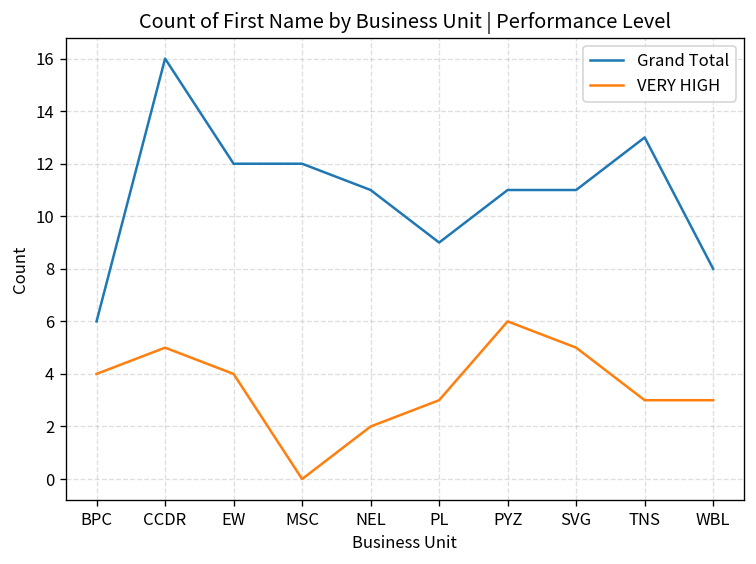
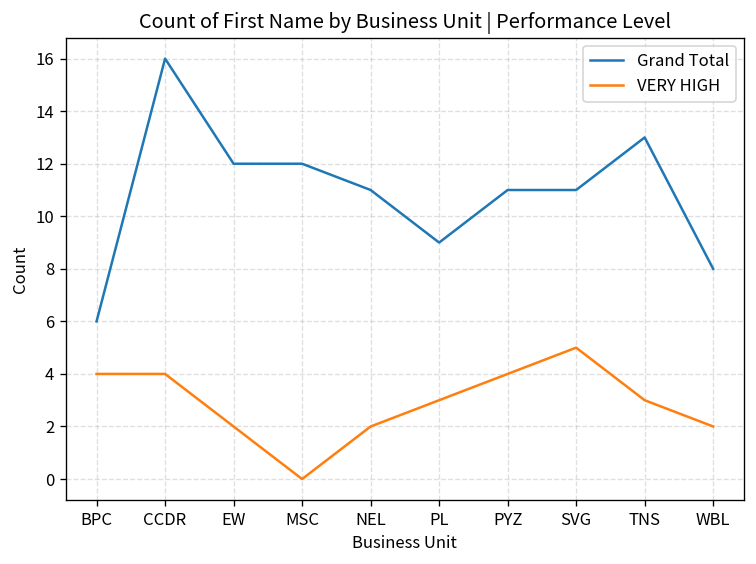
  {
    "Grand Total": {
      "BPC": 6,
      "CCDR": 16,
      "EW": 12,
      "MSC": 12,
      "NEL": 11,
      "PL": 9,
      "PYZ": 11,
      "SVG": 11,
      "TNS": 13,
      "WBL": 8
    },
    "VERY HIGH": {
      "BPC": 4,
-     "CCDR": 5,
-     "EW": 4,
+     "CCDR": 4,
+     "EW": 2,
      "MSC": 0,
      "NEL": 2,
      "PL": 3,
-     "PYZ": 6,
+     "PYZ": 4,
      "SVG": 5,
      "TNS": 3,
-     "WBL": 3
+     "WBL": 2
    }
  }
